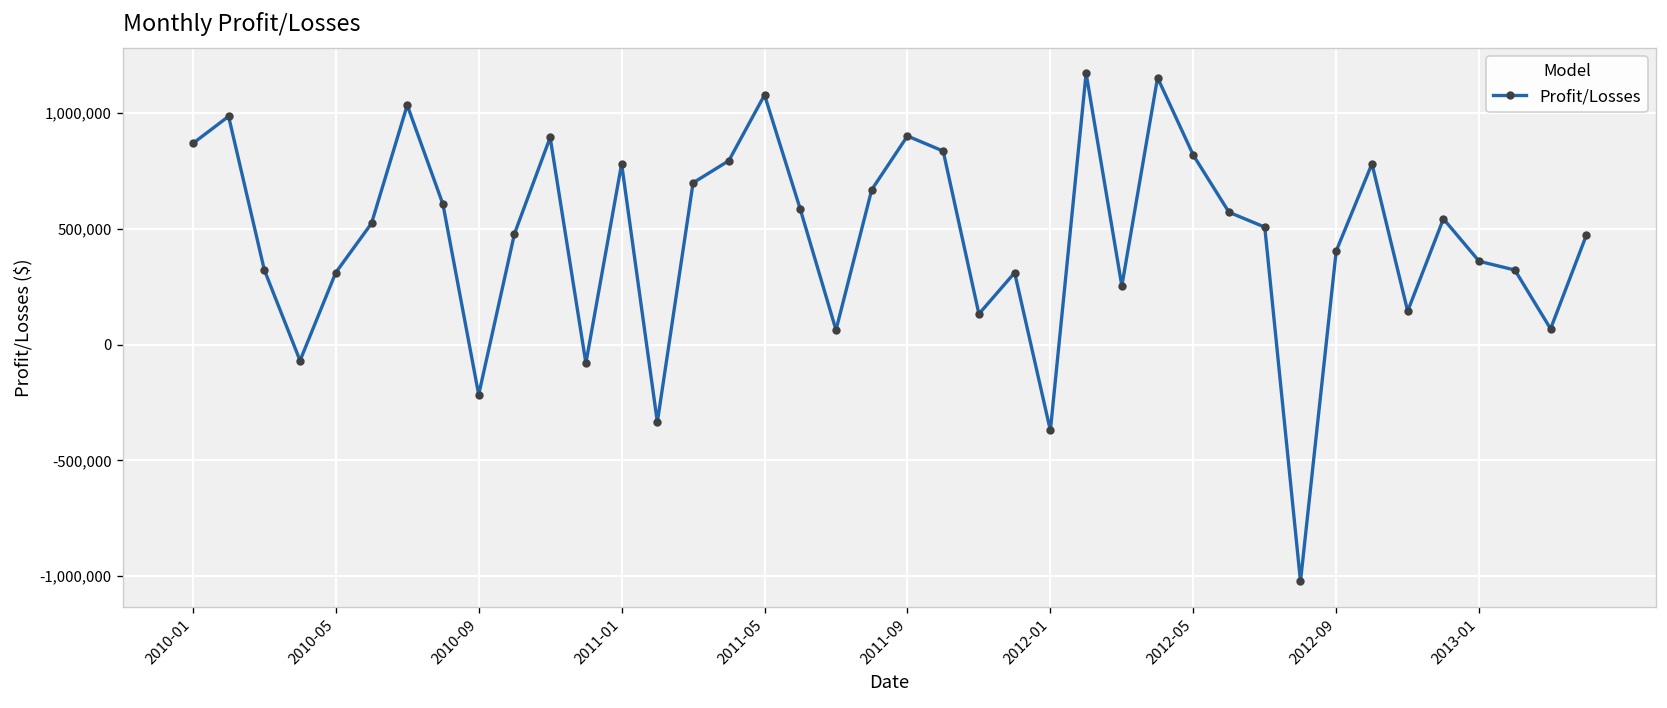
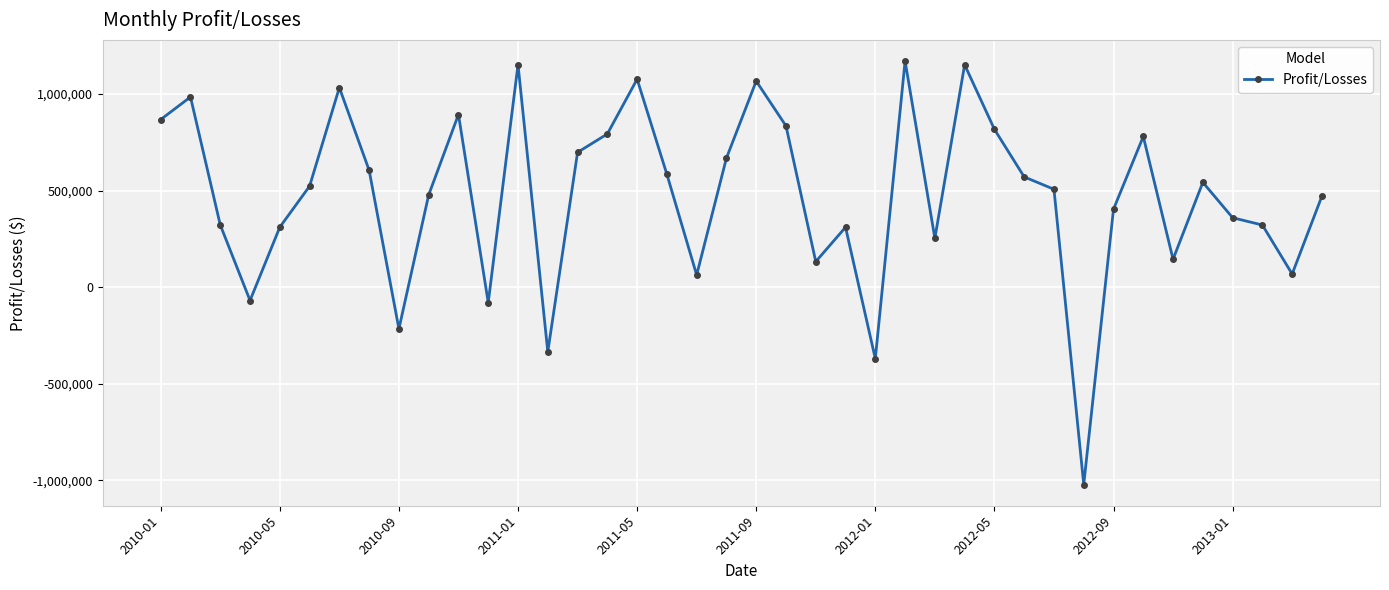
  {
    "2010-01": "870,000",
    "2010-05": "310,000",
    "2010-09": "-220,000",
-   "2011-01": "780,000",
+   "2011-01": "1,150,000",
    "2011-05": "1,080,000",
-   "2011-09": "900,000",
+   "2011-09": "1,070,000",
    "2012-01": "-370,000",
    "2012-05": "820,000",
    "2012-09": "400,000",
    "2013-01": "360,000"
  }
